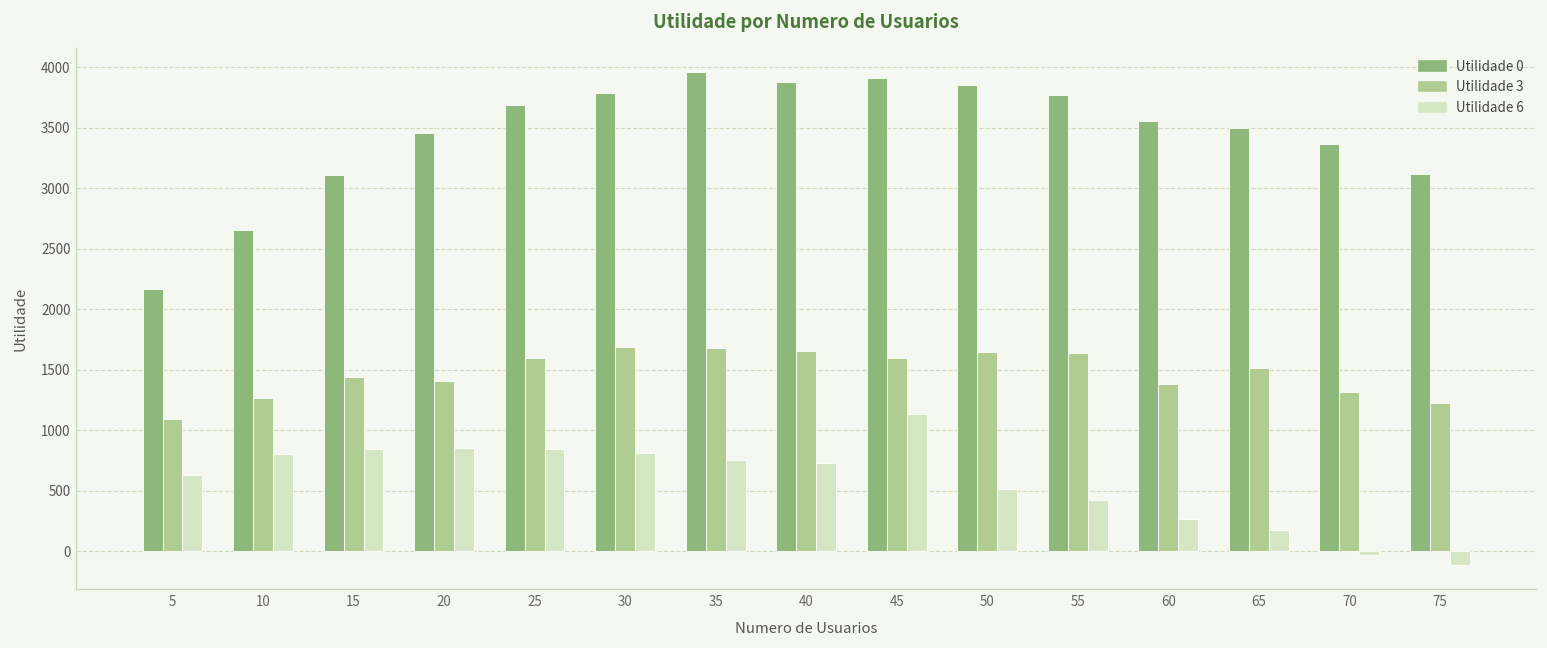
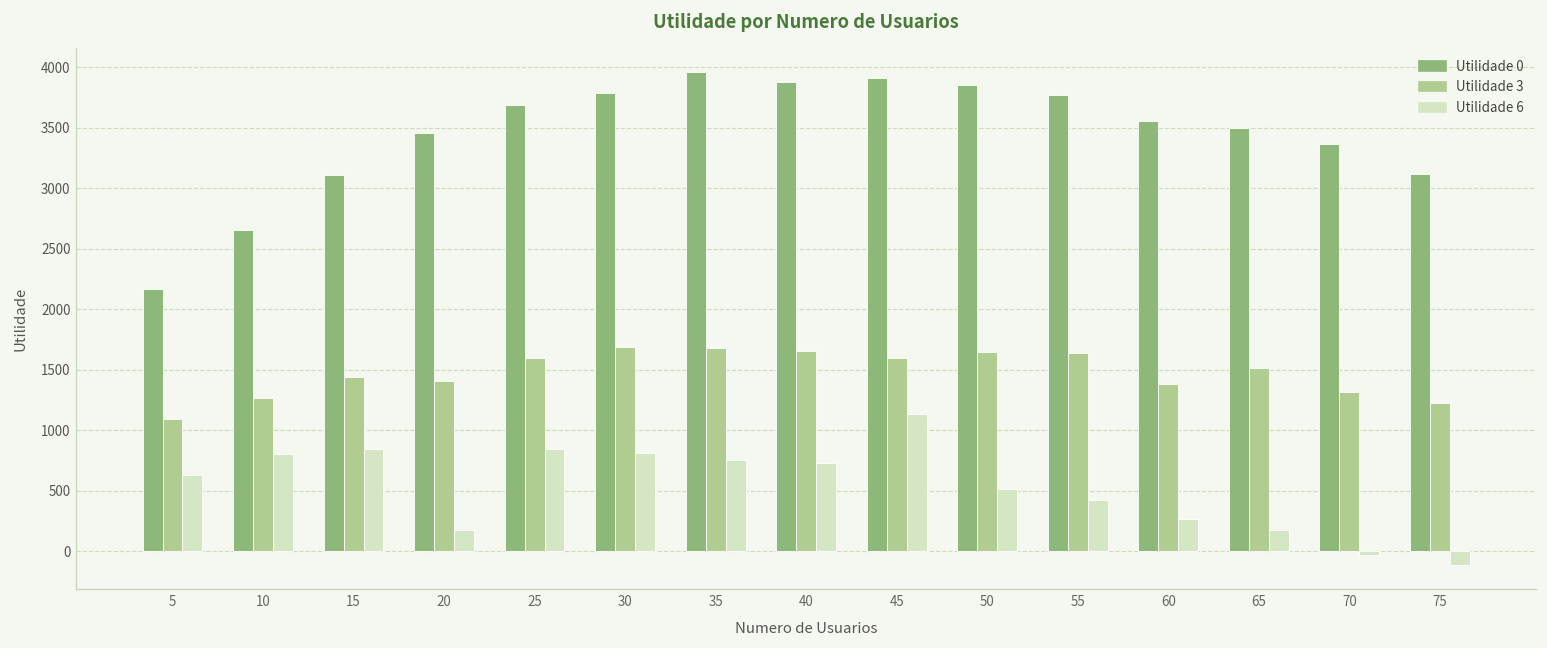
  {
    "Utilidade 6": {
      "5": 630,
      "10": 810,
      "15": 840,
-     "20": 860,
+     "20": 170,
      "25": 840,
      "30": 810,
      "35": 760,
      "40": 730,
      "45": 1140,
      "50": 520,
      "55": 430,
      "60": 270,
      "65": 170,
      "70": -30,
      "75": -110
    }
  }
